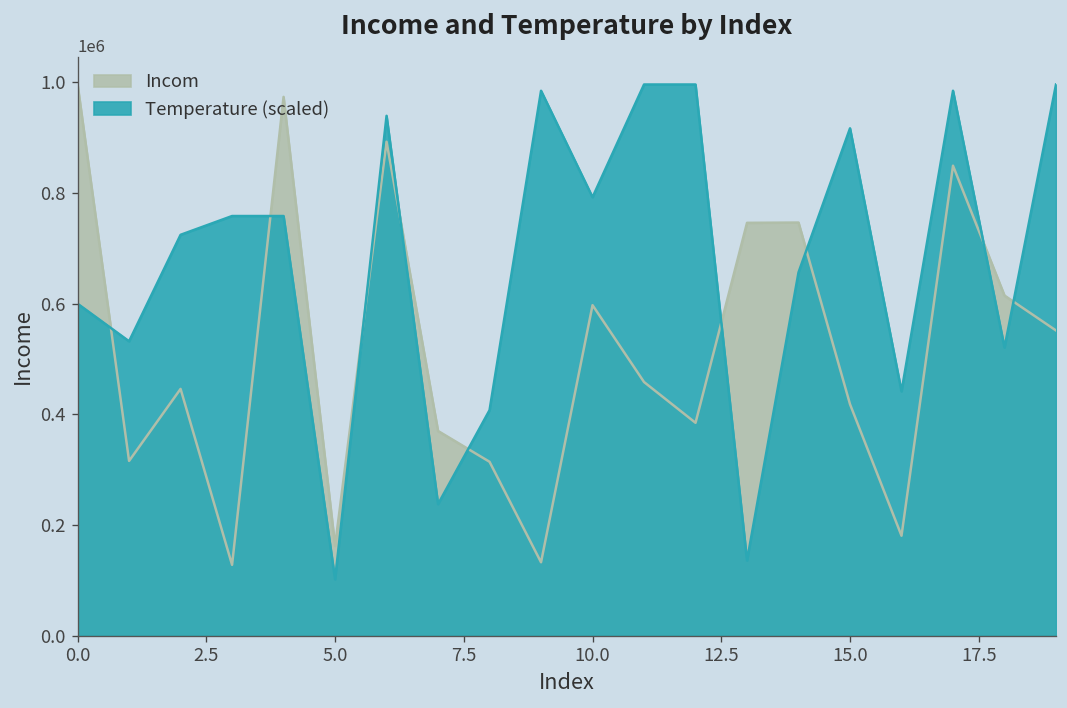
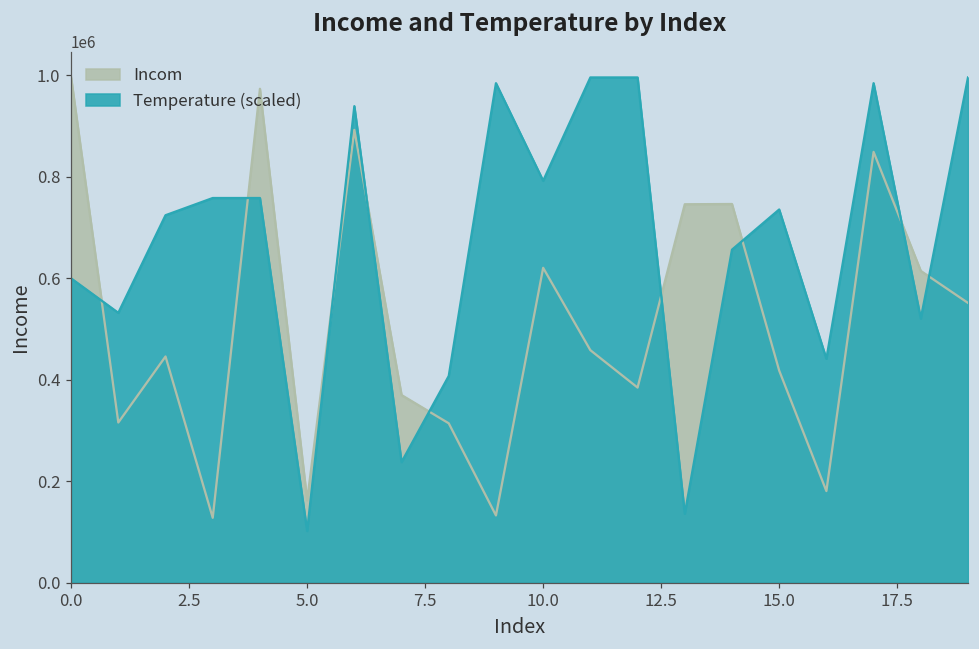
  {
    "Incom": {
      "0.0": 1000000,
      "5.0": 160000,
-     "10.0": 600000,
+     "10.0": 620000,
      "15.0": 420000
    },
    "Temperature (scaled)": {
      "0.0": 600000,
      "5.0": 100000,
      "10.0": 790000,
-     "15.0": 920000
+     "15.0": 740000
    }
  }
